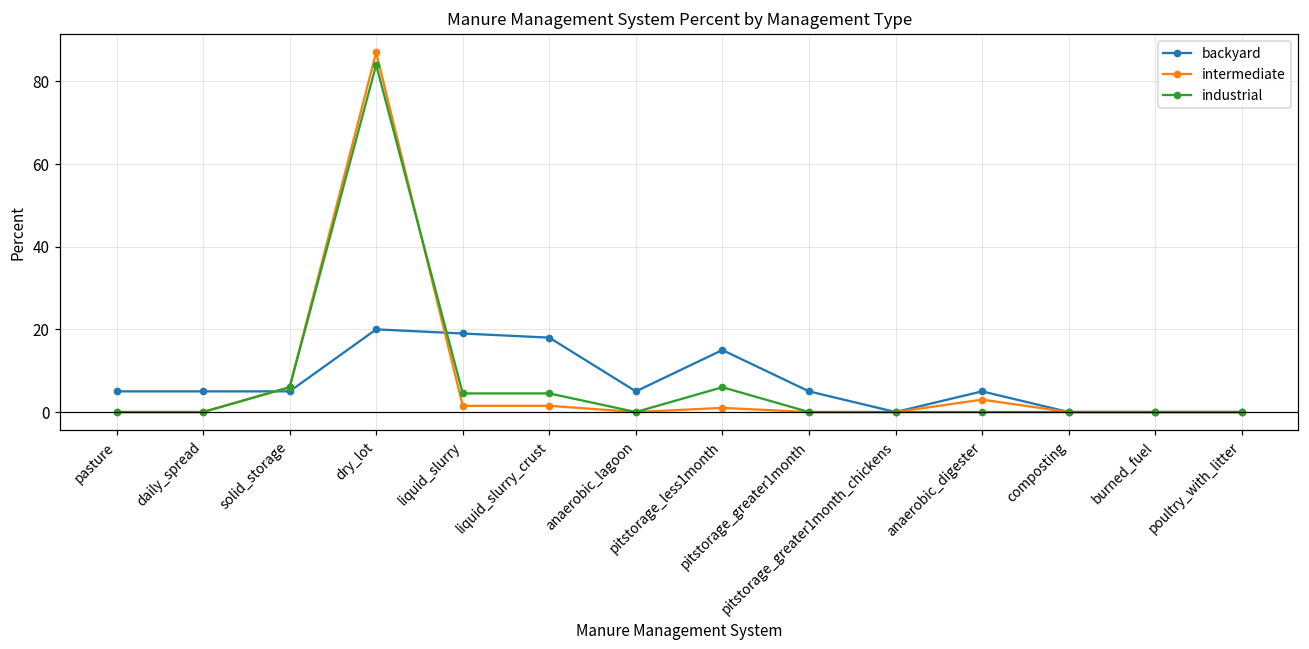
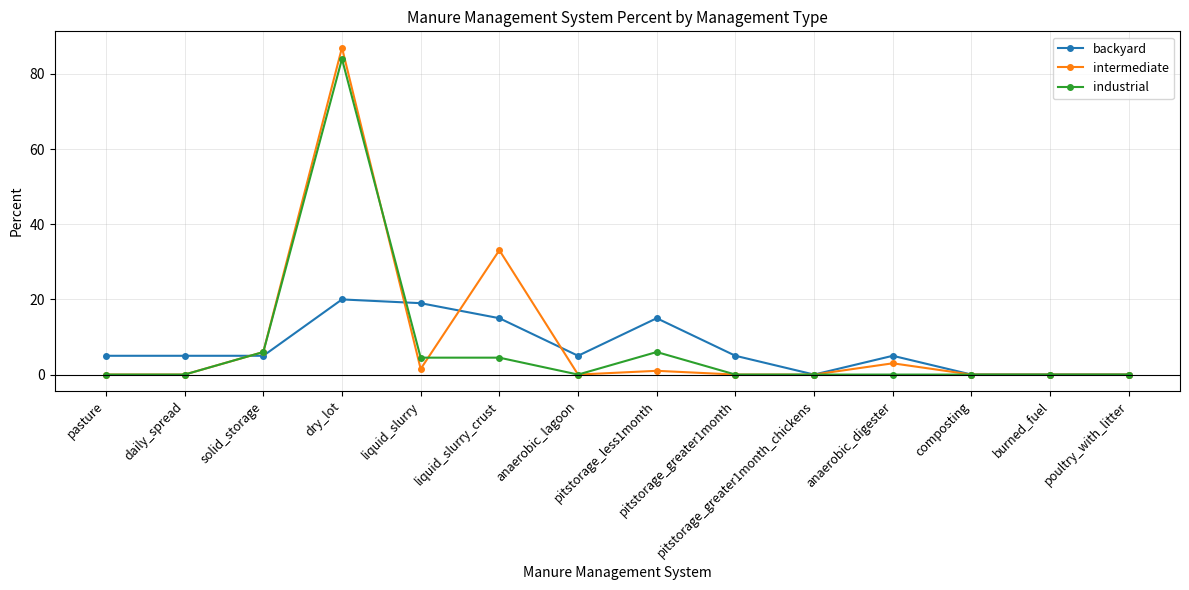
  {
    "backyard": {
      "pasture": 5,
      "daily_spread": 5,
      "solid_storage": 5,
      "dry_lot": 20,
      "liquid_slurry": 19,
-     "liquid_slurry_crust": 18,
+     "liquid_slurry_crust": 15,
      "anaerobic_lagoon": 5,
      "pitstorage_less1month": 15,
      "pitstorage_greater1month": 5,
      "anaerobic_digester": 5
    },
    "intermediate": {
      "dry_lot": 87,
      "liquid_slurry": 2,
-     "liquid_slurry_crust": 2,
+     "liquid_slurry_crust": 33,
      "pitstorage_less1month": 1,
      "anaerobic_digester": 3
    },
    "industrial": {
      "dry_lot": 84,
      "liquid_slurry": 5,
      "liquid_slurry_crust": 5,
      "pitstorage_less1month": 6,
      "anaerobic_digester": 0
    }
  }
